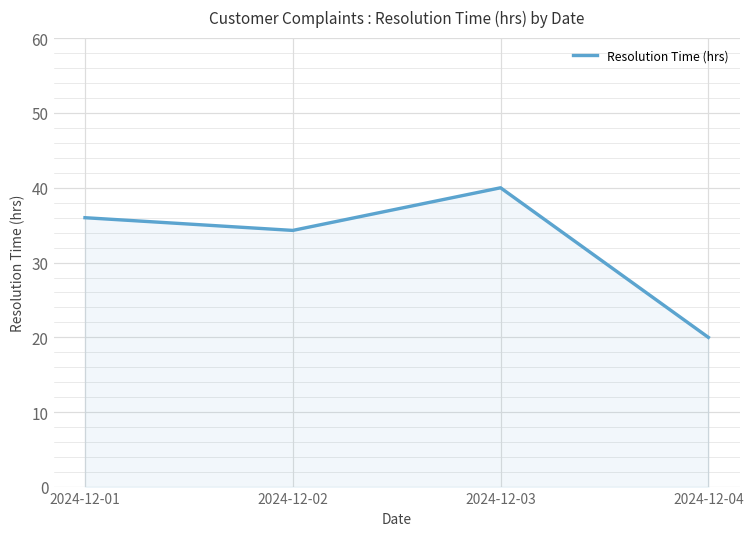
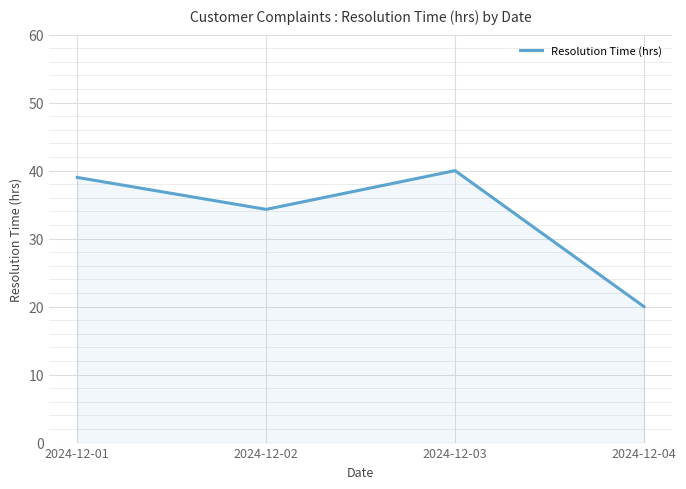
  {
-   "2024-12-01": 36,
+   "2024-12-01": 39,
    "2024-12-02": 34,
    "2024-12-03": 40,
    "2024-12-04": 20
  }
